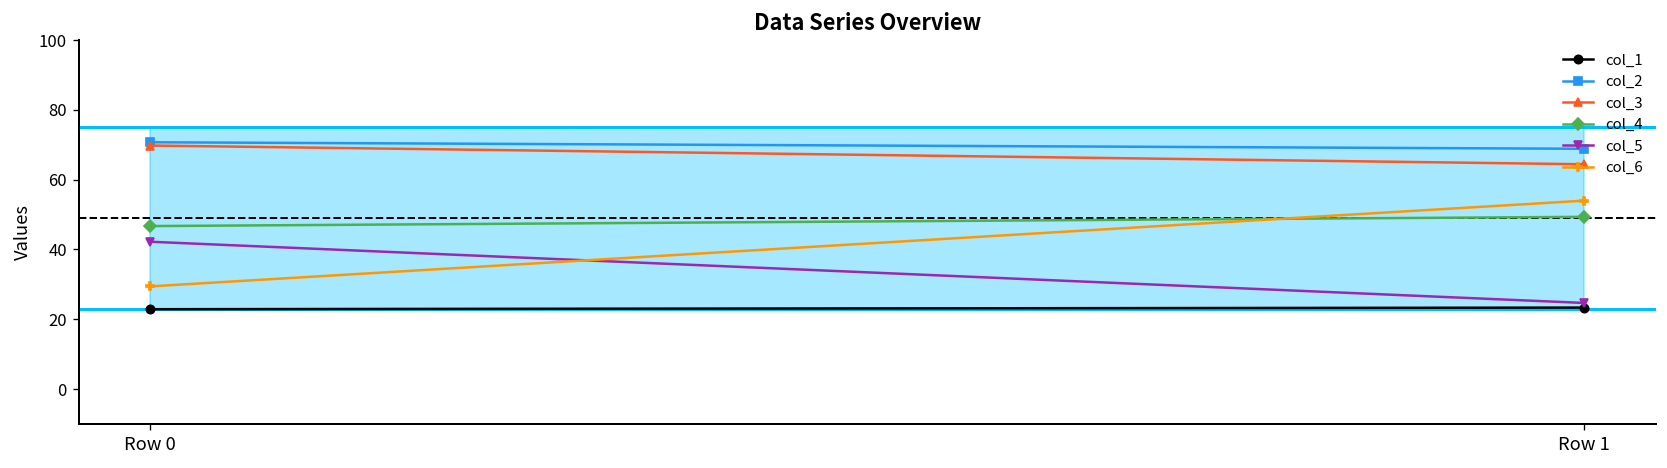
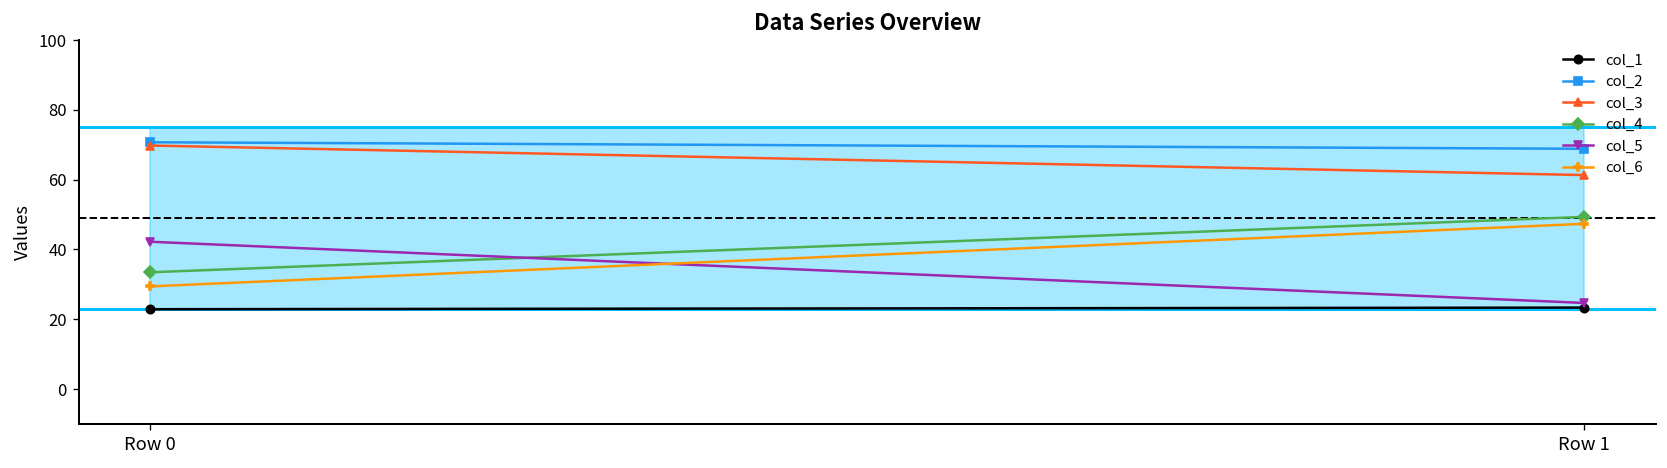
  {
    "col_1": {
      "Row 0": 23,
      "Row 1": 23
    },
    "col_3": {
      "Row 0": 70,
-     "Row 1": 64
+     "Row 1": 61
    },
    "col_4": {
-     "Row 0": 47,
+     "Row 0": 33,
      "Row 1": 49
    },
    "col_5": {
      "Row 0": 42,
      "Row 1": 25
    },
    "col_6": {
      "Row 0": 29,
-     "Row 1": 54
+     "Row 1": 47
    }
  }
